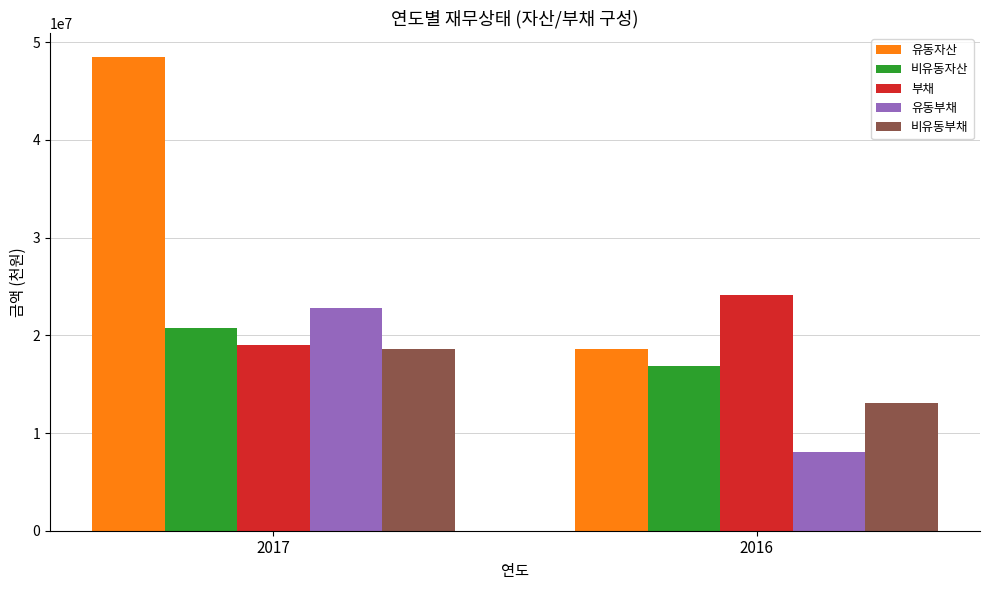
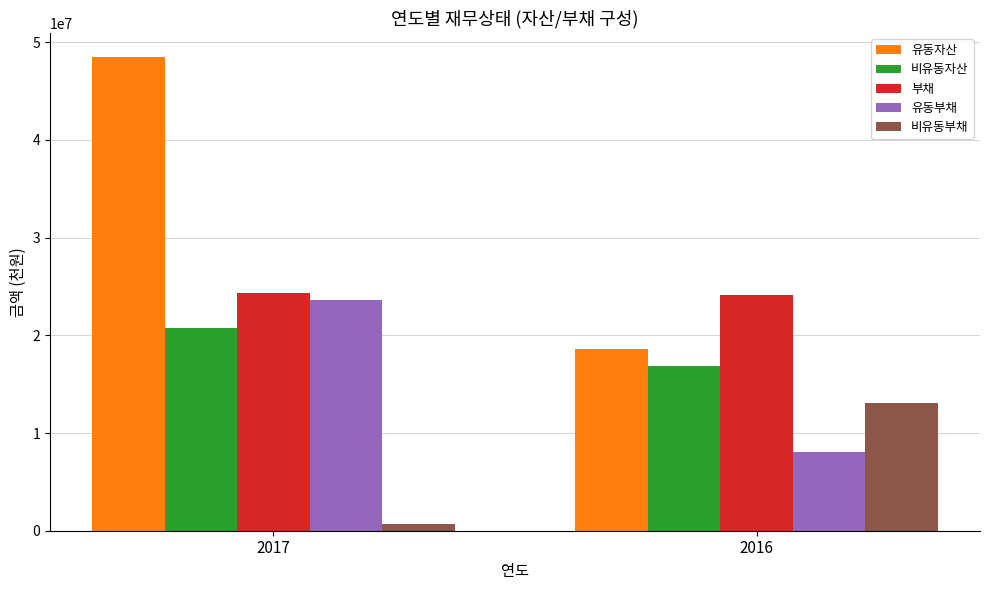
  {
    "유동자산": {
      "2017": 49000000,
      "2016": 19000000
    },
    "비유동자산": {
      "2017": 21000000,
      "2016": 17000000
    },
    "부채": {
-     "2017": 19000000,
+     "2017": 24000000,
      "2016": 24000000
    },
    "유동부채": {
-     "2017": 23000000,
+     "2017": 24000000,
      "2016": 8000000
    },
    "비유동부채": {
-     "2017": 19000000,
+     "2017": 1000000,
      "2016": 13000000
    }
  }
